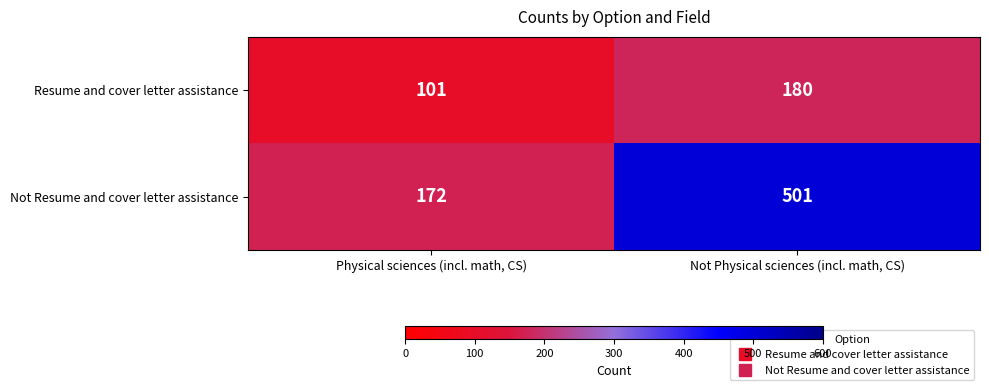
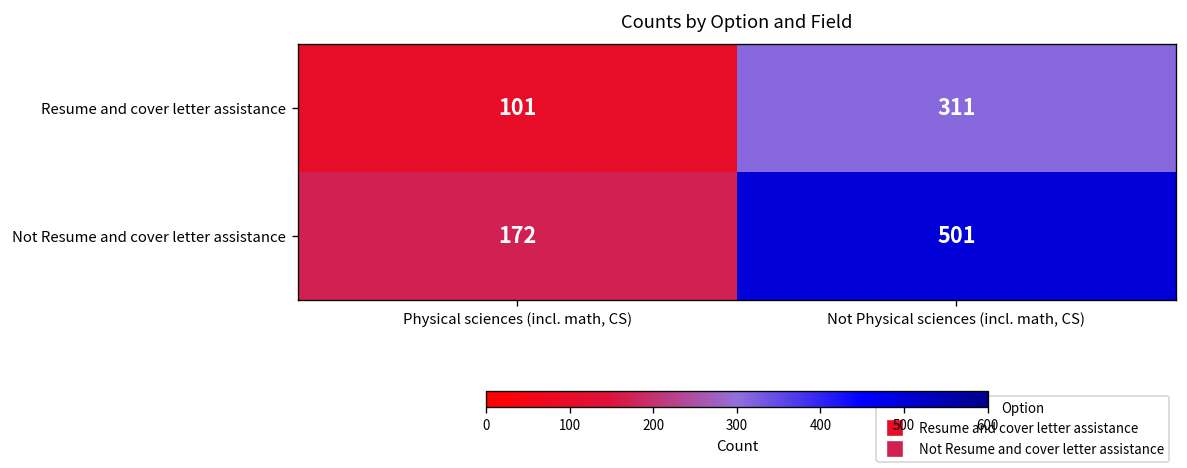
  {
    "Resume and cover letter assistance": {
      "Physical sciences (incl. math, CS)": 101,
-     "Not Physical sciences (incl. math, CS)": 180
+     "Not Physical sciences (incl. math, CS)": 311
    },
    "Not Resume and cover letter assistance": {
      "Physical sciences (incl. math, CS)": 172,
      "Not Physical sciences (incl. math, CS)": 501
    }
  }
